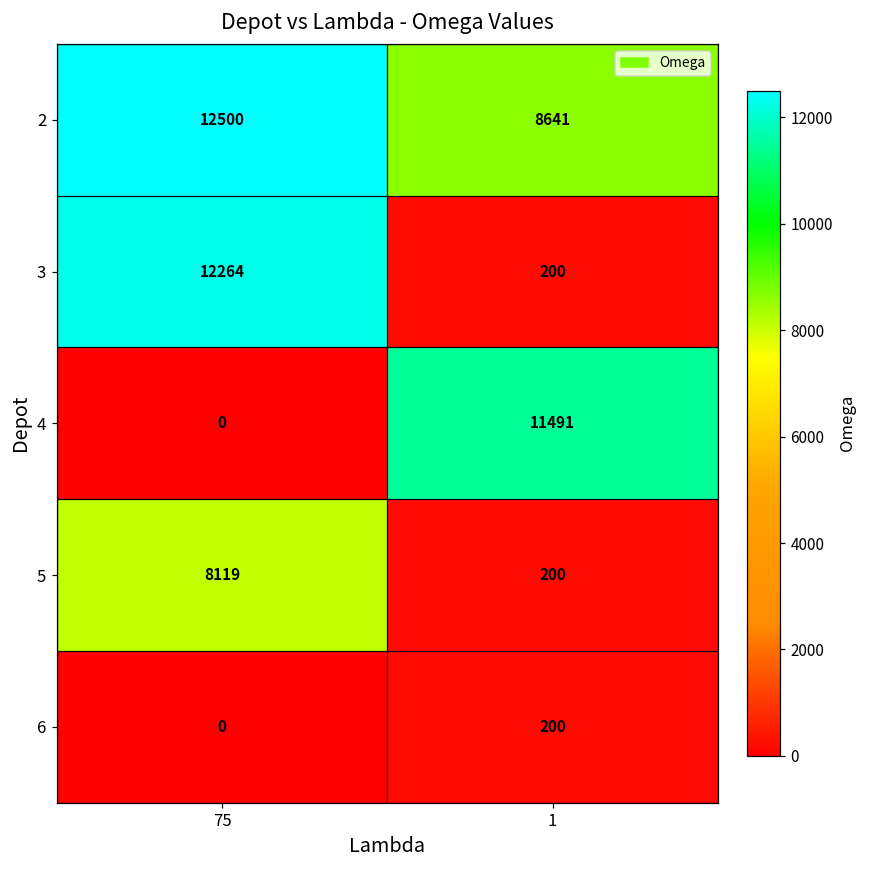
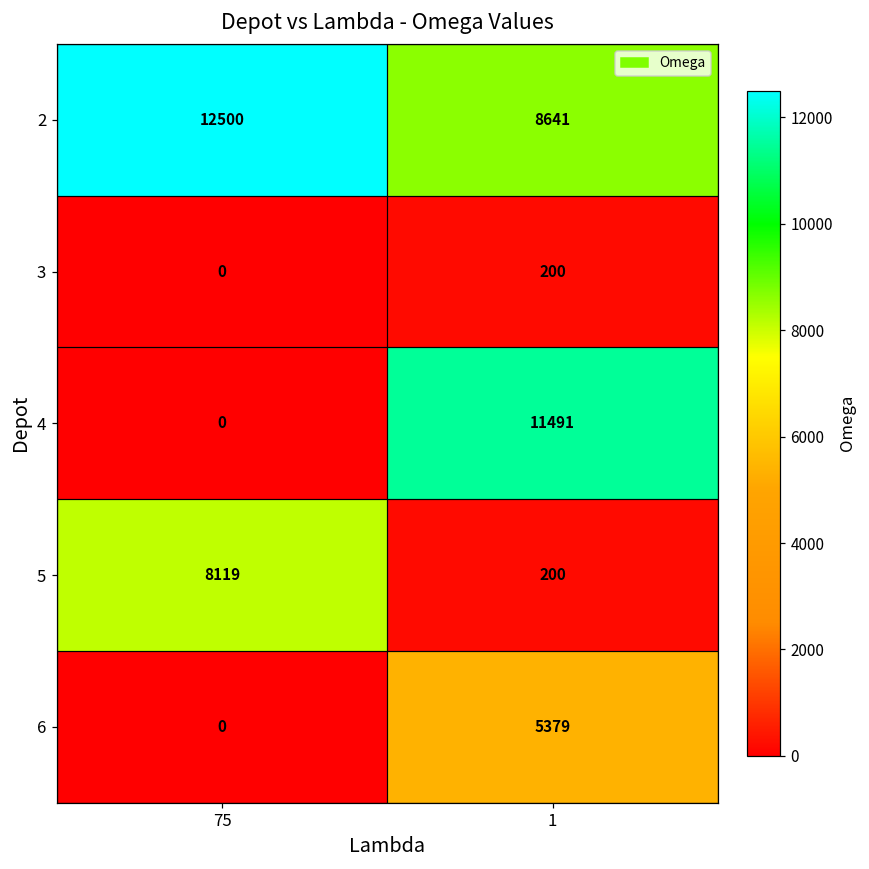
  {
    "2": {
      "75": 12500,
      "1": 8641
    },
    "3": {
-     "75": 12264,
+     "75": 0,
      "1": 200
    },
    "4": {
      "75": 0,
      "1": 11491
    },
    "5": {
      "75": 8119,
      "1": 200
    },
    "6": {
      "75": 0,
-     "1": 200
+     "1": 5379
    }
  }
